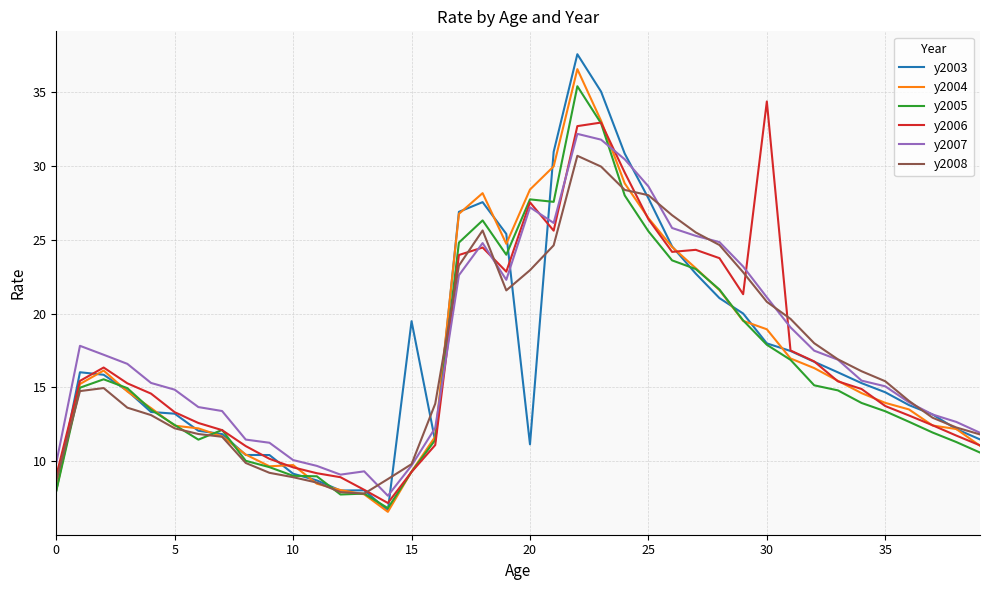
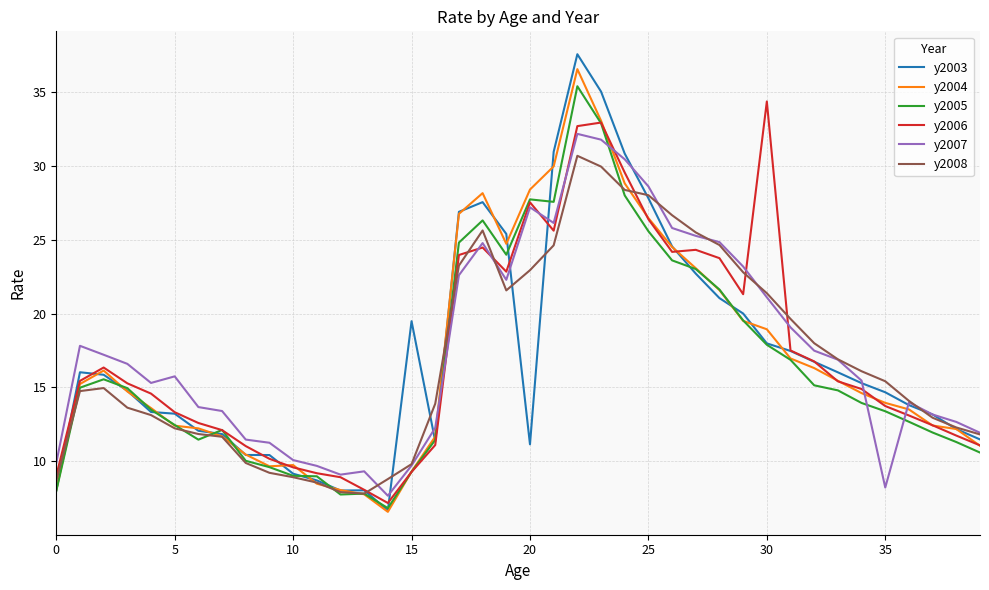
  {
    "y2003": {
      "15": 19.5,
      "20": 11.2,
      "25": 27.8,
      "35": 14.7
    },
    "y2004": {
      "20": 28.4,
      "30": 18.9,
      "35": 14.0
    },
    "y2005": {
      "20": 27.7,
      "25": 25.6,
      "35": 13.4
    },
    "y2006": {
      "0": 9.0,
      "20": 27.5,
      "30": 34.3,
      "35": 13.7
    },
    "y2007": {
      "0": 9.9,
-     "5": 14.8,
+     "5": 15.8,
      "10": 10.1,
      "20": 27.2,
      "25": 28.6,
      "30": 21.1,
-     "35": 15.1
+     "35": 8.2
    },
    "y2008": {
      "0": 8.7,
      "5": 12.2,
      "20": 22.9,
      "25": 28.0,
-     "30": 20.8,
+     "30": 21.4,
      "35": 15.4
    }
  }
